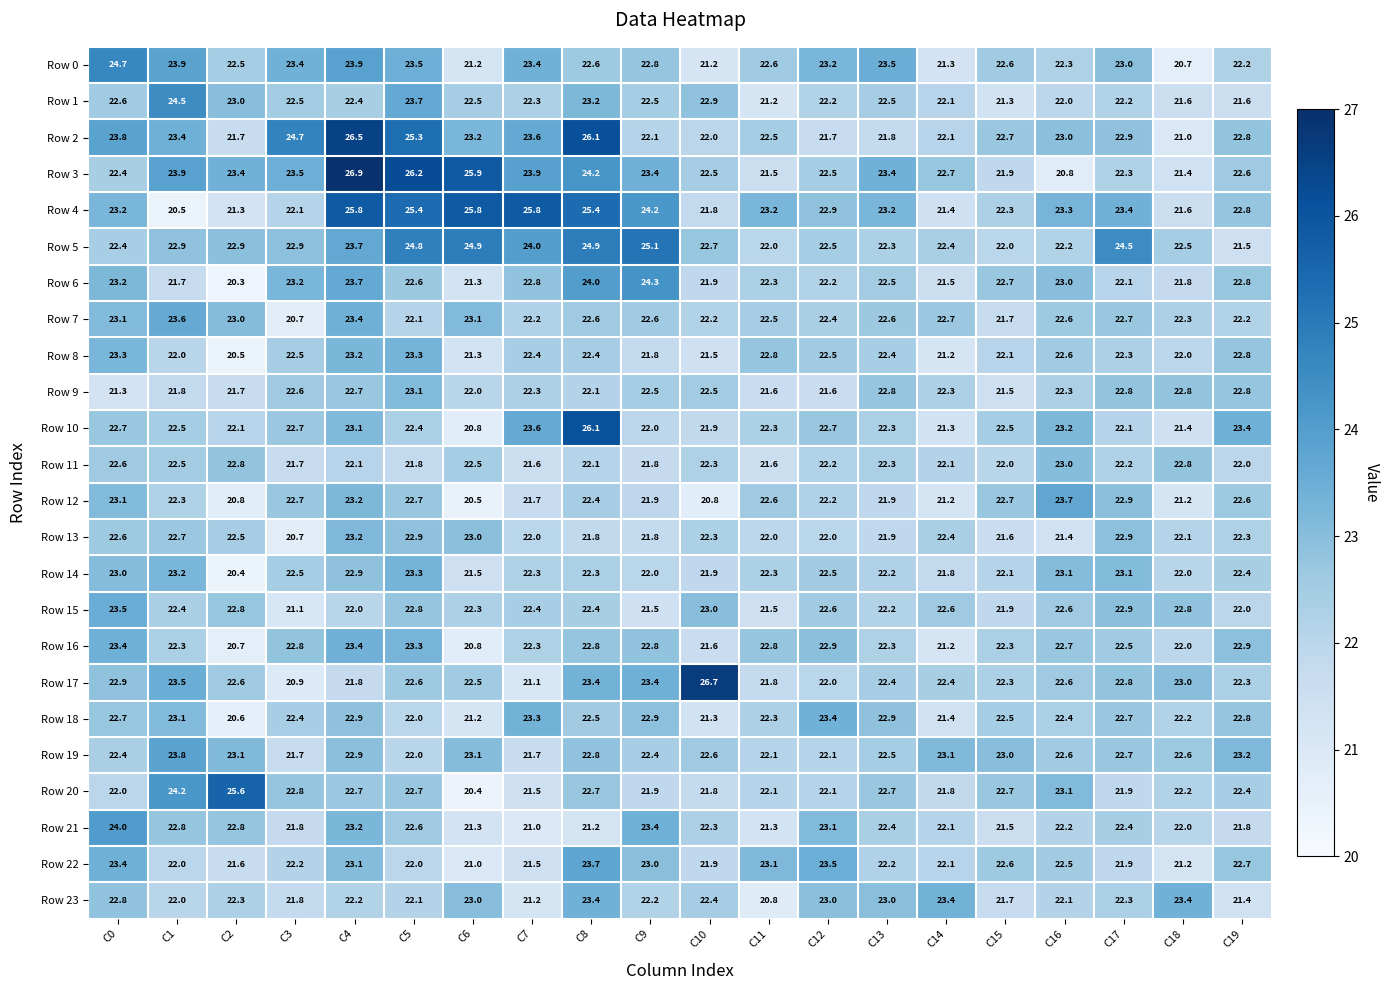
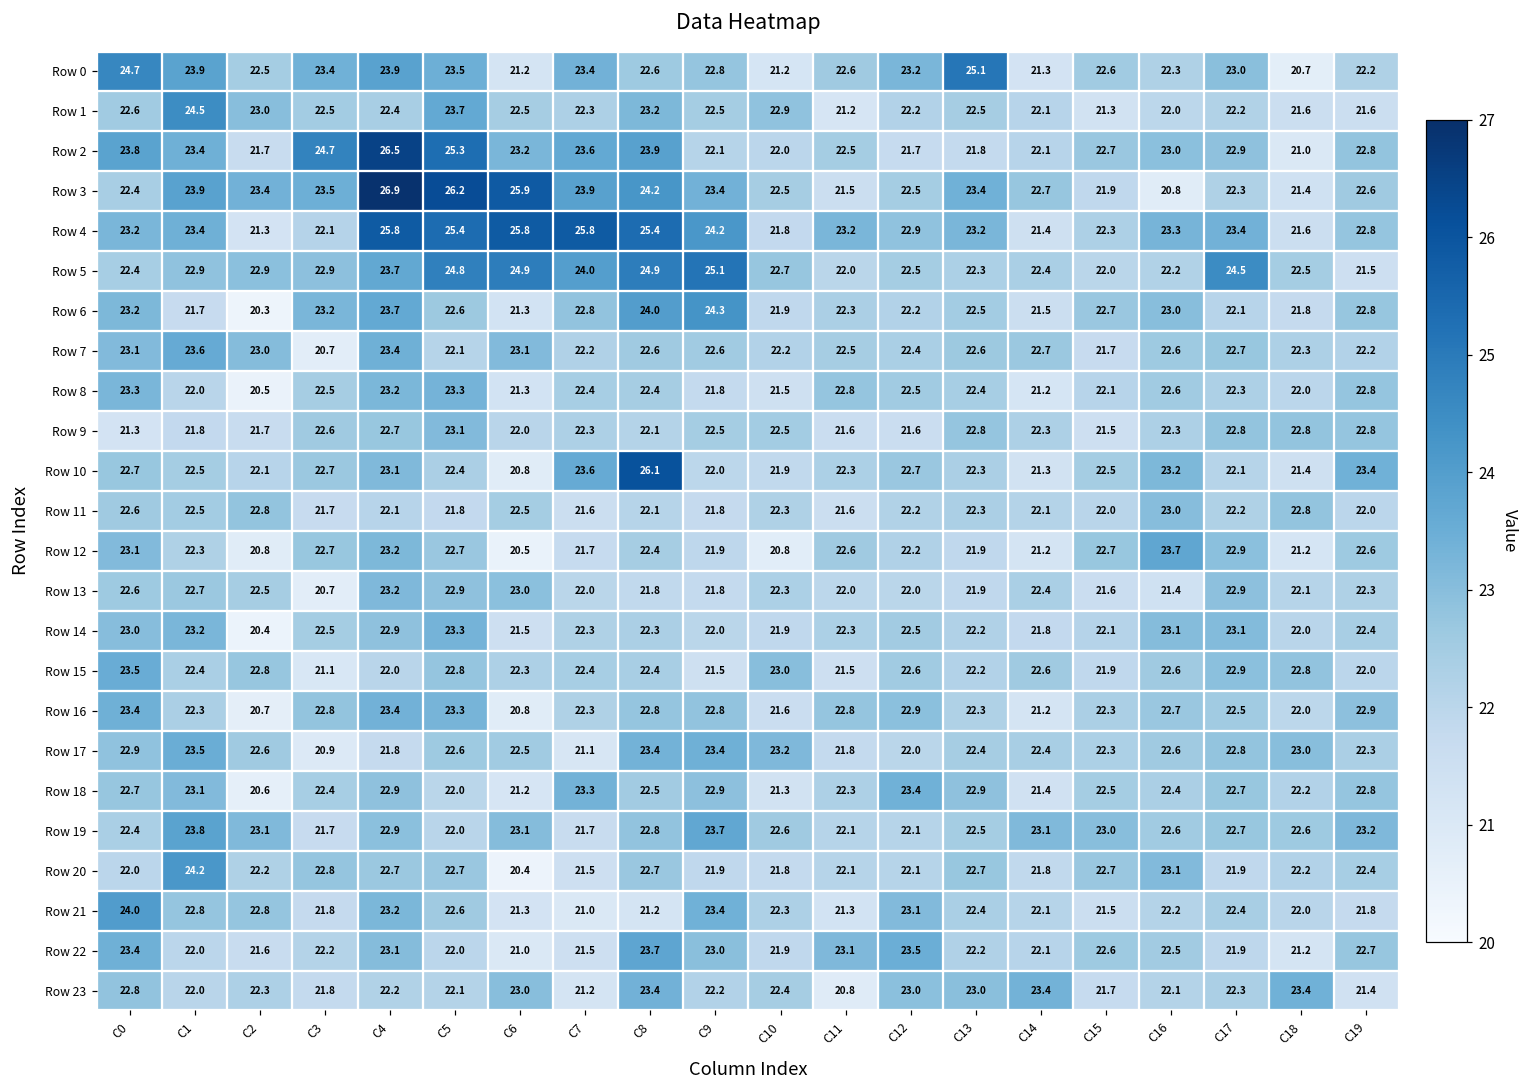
  {
    "Row 0": {
      "C0": 24.7,
      "C1": 23.9,
      "C2": 22.5,
      "C3": 23.4,
      "C4": 23.9,
      "C5": 23.5,
      "C6": 21.2,
      "C7": 23.4,
      "C8": 22.6,
      "C9": 22.8,
      "C10": 21.2,
      "C11": 22.6,
      "C12": 23.2,
-     "C13": 23.5,
+     "C13": 25.1,
      "C14": 21.3,
      "C15": 22.6,
      "C16": 22.3,
      "C17": 23.0,
      "C18": 20.7,
      "C19": 22.2
    },
    "Row 2": {
      "C0": 23.8,
      "C1": 23.4,
      "C2": 21.7,
      "C3": 24.7,
      "C4": 26.5,
      "C5": 25.3,
      "C6": 23.2,
      "C7": 23.6,
-     "C8": 26.1,
+     "C8": 23.9,
      "C9": 22.1,
      "C10": 22.0,
      "C11": 22.5,
      "C12": 21.7,
      "C13": 21.8,
      "C14": 22.1,
      "C15": 22.7,
      "C16": 23.0,
      "C17": 22.9,
      "C18": 21.0,
      "C19": 22.8
    },
    "Row 4": {
      "C0": 23.2,
-     "C1": 20.5,
+     "C1": 23.4,
      "C2": 21.3,
      "C3": 22.1,
      "C4": 25.8,
      "C5": 25.4,
      "C6": 25.8,
      "C7": 25.8,
      "C8": 25.4,
      "C9": 24.2,
      "C10": 21.8,
      "C11": 23.2,
      "C12": 22.9,
      "C13": 23.2,
      "C14": 21.4,
      "C15": 22.3,
      "C16": 23.3,
      "C17": 23.4,
      "C18": 21.6,
      "C19": 22.8
    },
    "Row 17": {
      "C0": 22.9,
      "C1": 23.5,
      "C2": 22.6,
      "C3": 20.9,
      "C4": 21.8,
      "C5": 22.6,
      "C6": 22.5,
      "C7": 21.1,
      "C8": 23.4,
      "C9": 23.4,
-     "C10": 26.7,
+     "C10": 23.2,
      "C11": 21.8,
      "C12": 22.0,
      "C13": 22.4,
      "C14": 22.4,
      "C15": 22.3,
      "C16": 22.6,
      "C17": 22.8,
      "C18": 23.0,
      "C19": 22.3
    },
    "Row 19": {
      "C0": 22.4,
      "C1": 23.8,
      "C2": 23.1,
      "C3": 21.7,
      "C4": 22.9,
      "C5": 22.0,
      "C6": 23.1,
      "C7": 21.7,
      "C8": 22.8,
-     "C9": 22.4,
+     "C9": 23.7,
      "C10": 22.6,
      "C11": 22.1,
      "C12": 22.1,
      "C13": 22.5,
      "C14": 23.1,
      "C15": 23.0,
      "C16": 22.6,
      "C17": 22.7,
      "C18": 22.6,
      "C19": 23.2
    },
    "Row 20": {
      "C0": 22.0,
      "C1": 24.2,
-     "C2": 25.6,
+     "C2": 22.2,
      "C3": 22.8,
      "C4": 22.7,
      "C5": 22.7,
      "C6": 20.4,
      "C7": 21.5,
      "C8": 22.7,
      "C9": 21.9,
      "C10": 21.8,
      "C11": 22.1,
      "C12": 22.1,
      "C13": 22.7,
      "C14": 21.8,
      "C15": 22.7,
      "C16": 23.1,
      "C17": 21.9,
      "C18": 22.2,
      "C19": 22.4
    }
  }
